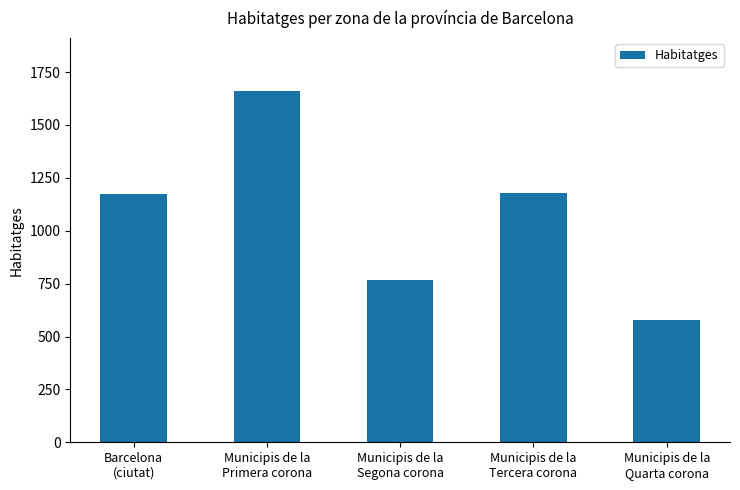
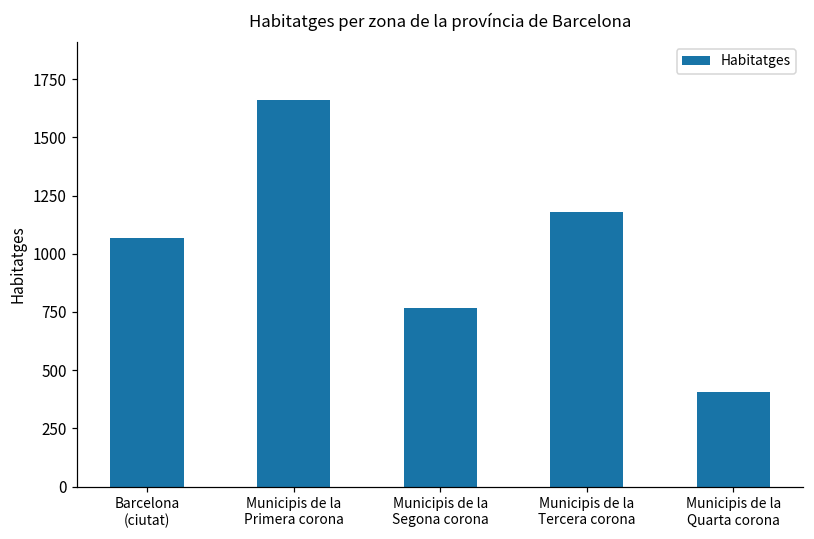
  {
-   "Barcelona (ciutat)": 1180,
+   "Barcelona (ciutat)": 1070,
    "Municipis de la Primera corona": 1660,
    "Municipis de la Segona corona": 770,
    "Municipis de la Tercera corona": 1180,
-   "Municipis de la Quarta corona": 580
+   "Municipis de la Quarta corona": 410
  }
